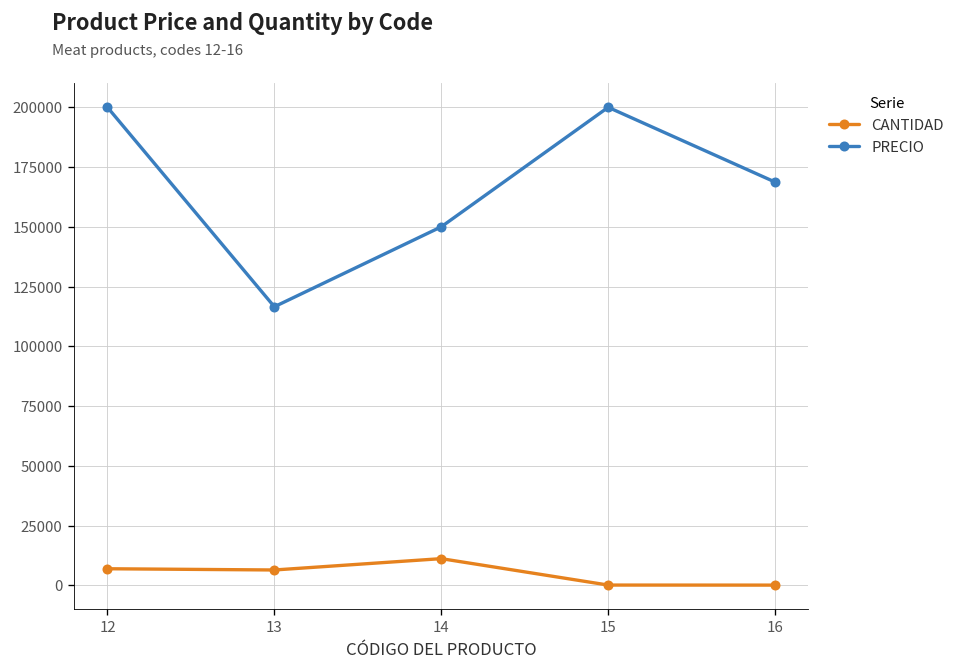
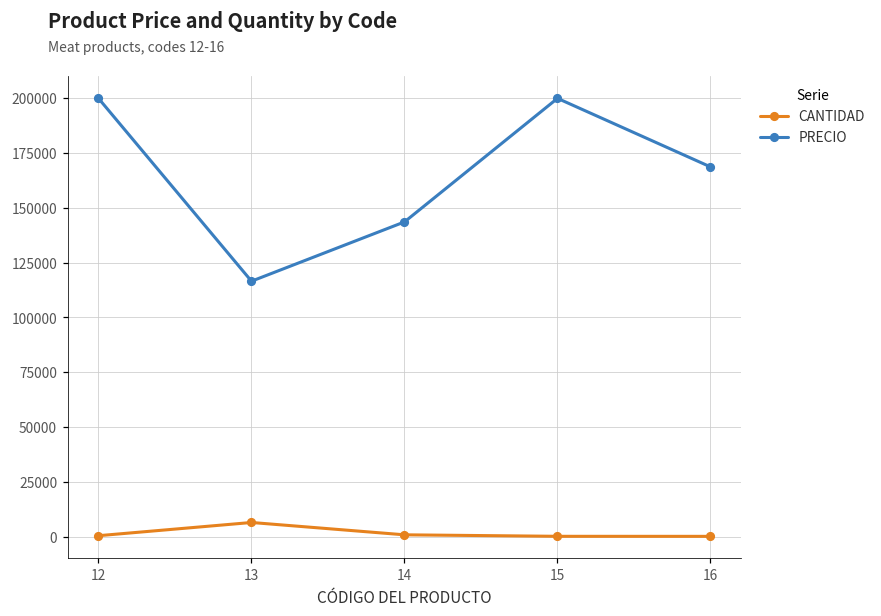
  {
    "CANTIDAD": {
-     "12": 7000,
+     "12": 0,
      "13": 6000,
-     "14": 11000,
+     "14": 1000,
      "15": 0,
      "16": 0
    },
    "PRECIO": {
      "12": 200000,
      "13": 117000,
-     "14": 150000,
+     "14": 144000,
      "15": 200000,
      "16": 169000
    }
  }
